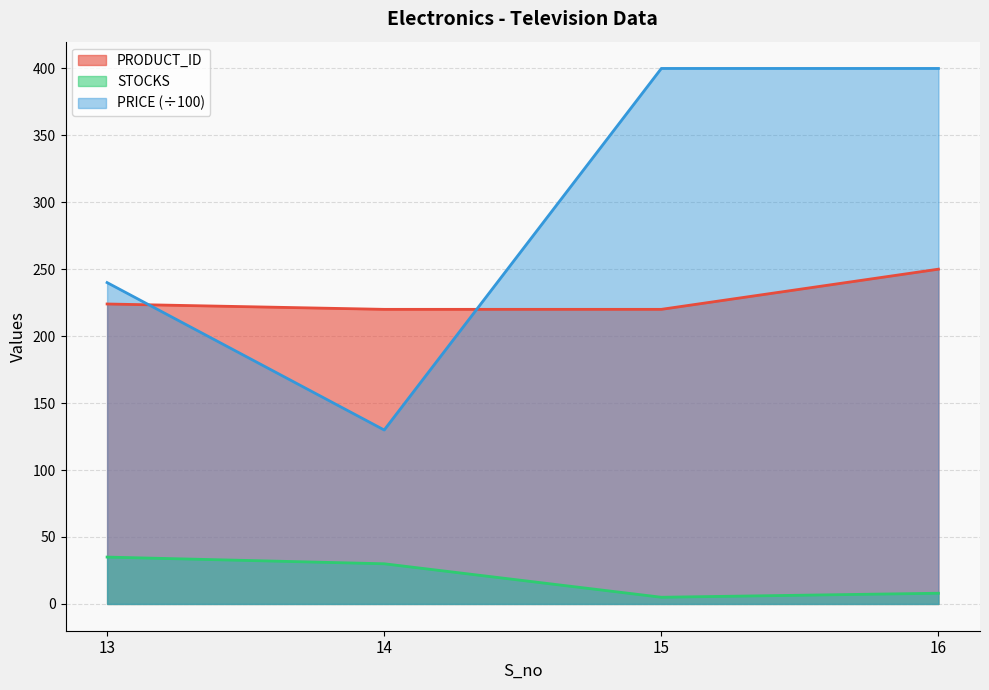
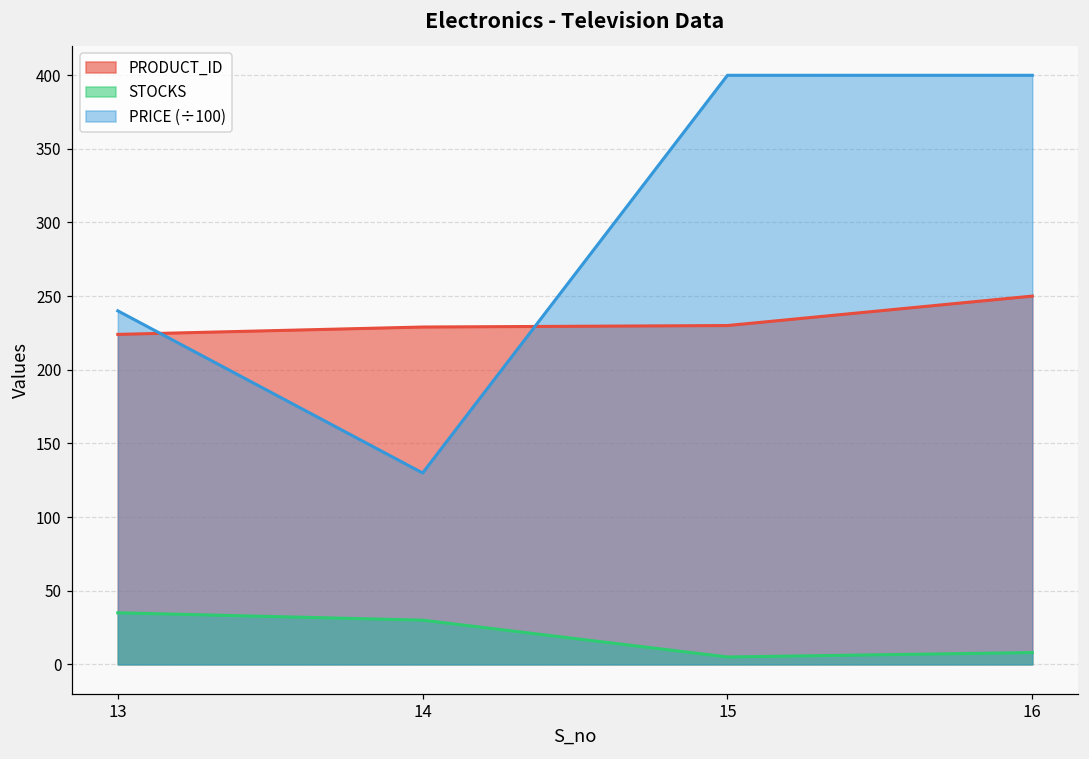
  {
    "PRODUCT_ID": {
      "13": 224,
-     "14": 220,
-     "15": 220,
+     "14": 229,
+     "15": 230,
      "16": 250
    },
    "STOCKS": {
      "13": 35,
      "14": 30,
      "15": 5,
      "16": 8
    },
    "PRICE (÷100)": {
      "13": 240,
      "14": 130,
      "15": 400,
      "16": 400
    }
  }
